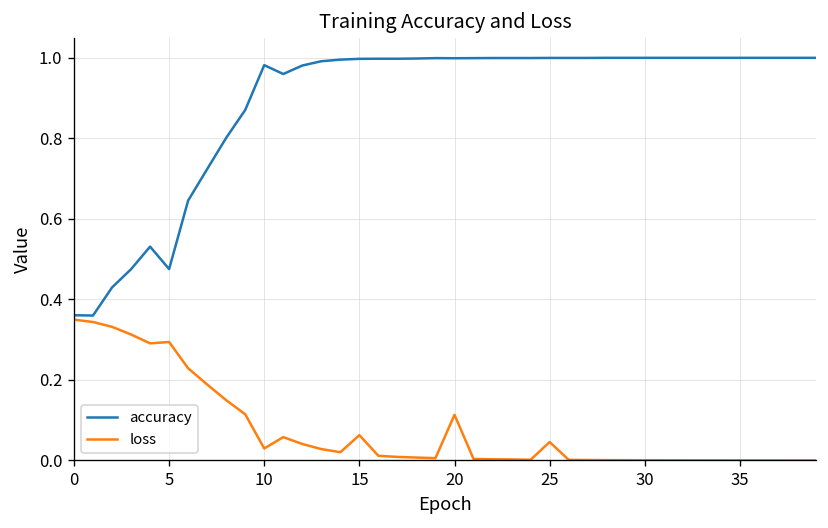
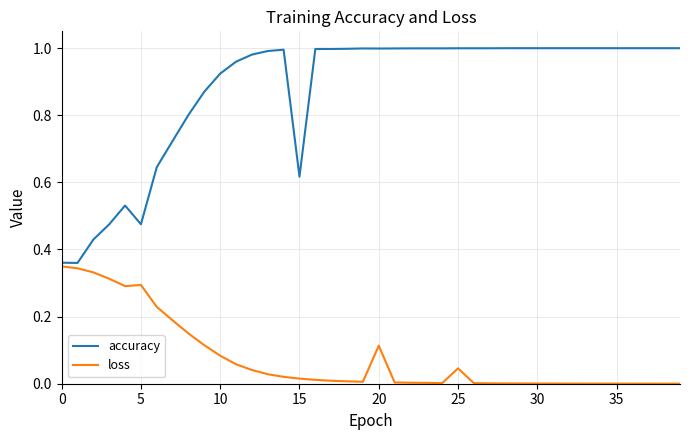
  {
    "accuracy": {
      "0": 0.36,
      "5": 0.48,
-     "10": 0.98,
-     "15": 1.00,
+     "10": 0.92,
+     "15": 0.62,
      "20": 1.00,
      "25": 1.00,
      "30": 1.00,
      "35": 1.00
    },
    "loss": {
      "0": 0.35,
      "5": 0.29,
-     "10": 0.03,
-     "15": 0.06,
+     "10": 0.08,
+     "15": 0.02,
      "20": 0.11,
      "25": 0.05,
      "30": 0.00,
      "35": 0.00
    }
  }
